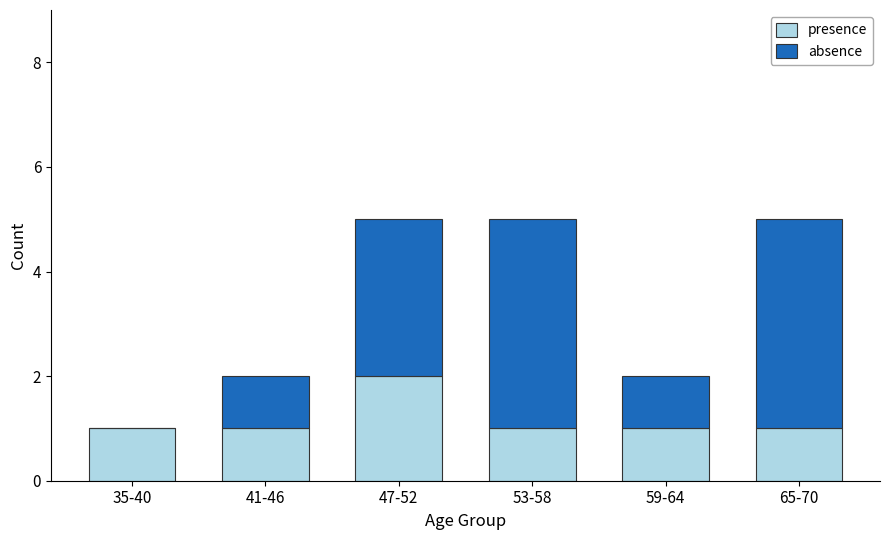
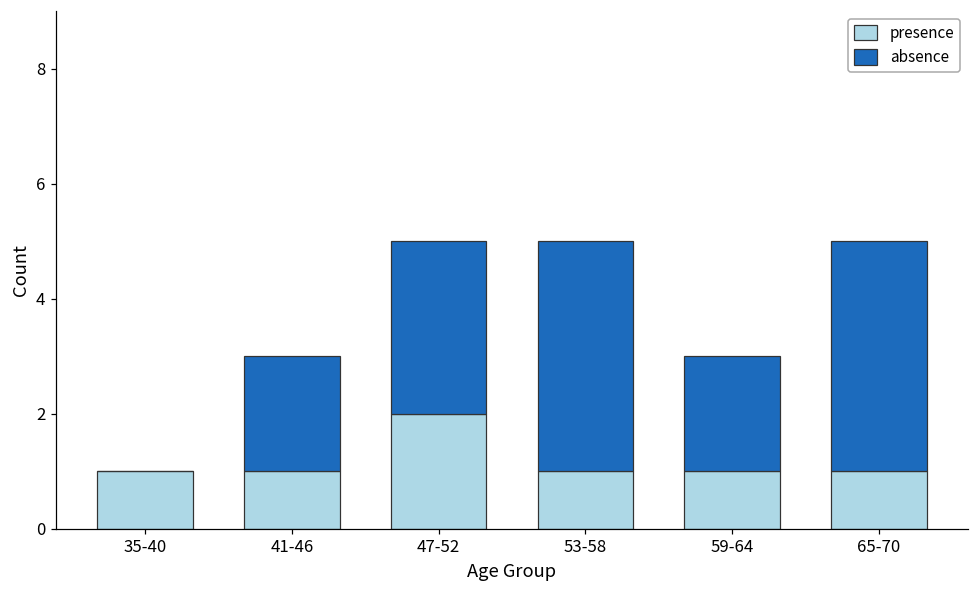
  {
    "presence": {
      "35-40": 1,
      "41-46": 1,
      "47-52": 2,
      "53-58": 1,
      "59-64": 1,
      "65-70": 1
    },
    "absence": {
      "35-40": 0,
-     "41-46": 1,
+     "41-46": 2,
      "47-52": 3,
      "53-58": 4,
-     "59-64": 1,
+     "59-64": 2,
      "65-70": 4
    }
  }
